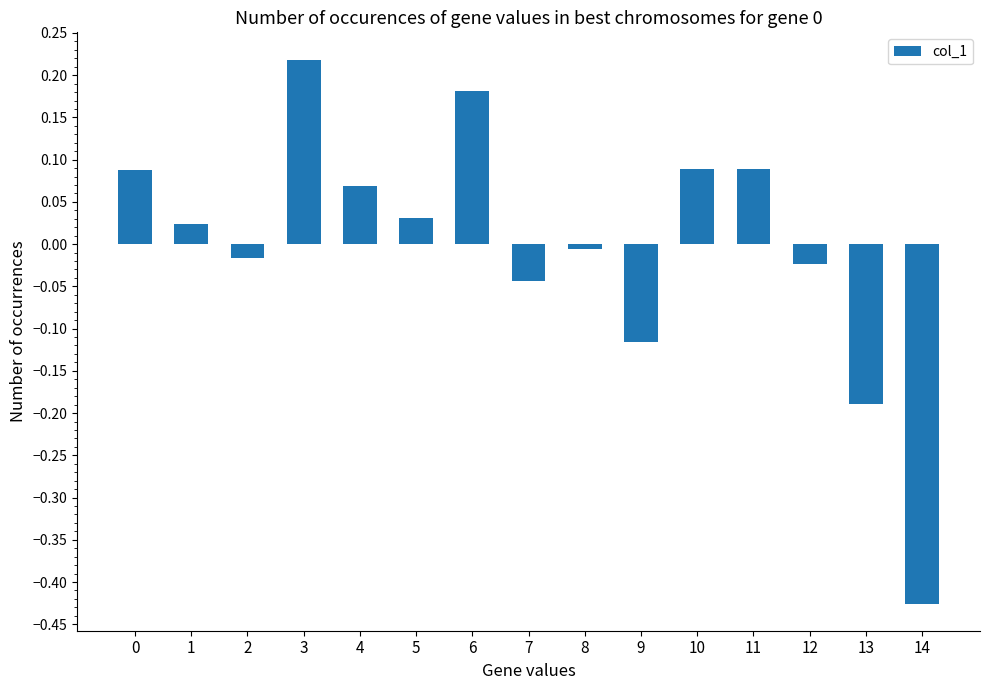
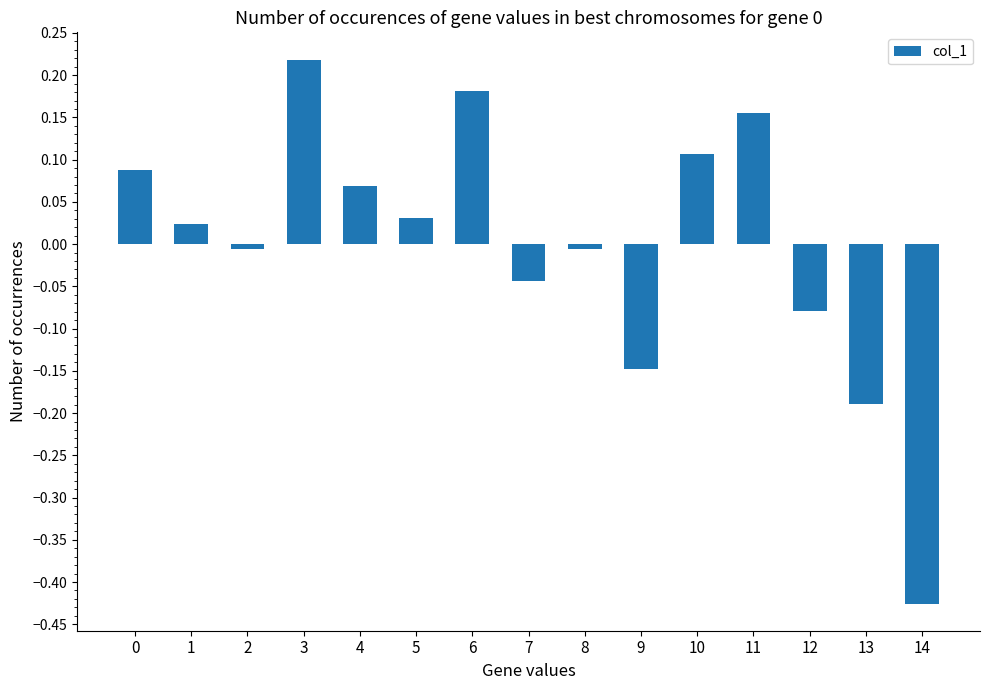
  {
    "0": 0.09,
    "1": 0.02,
-   "2": -0.02,
+   "2": -0.01,
    "3": 0.22,
    "4": 0.07,
    "5": 0.03,
    "6": 0.18,
    "7": -0.04,
    "8": -0.01,
-   "9": -0.12,
-   "10": 0.09,
-   "11": 0.09,
-   "12": -0.02,
+   "9": -0.15,
+   "10": 0.11,
+   "11": 0.15,
+   "12": -0.08,
    "13": -0.19,
    "14": -0.43
  }
